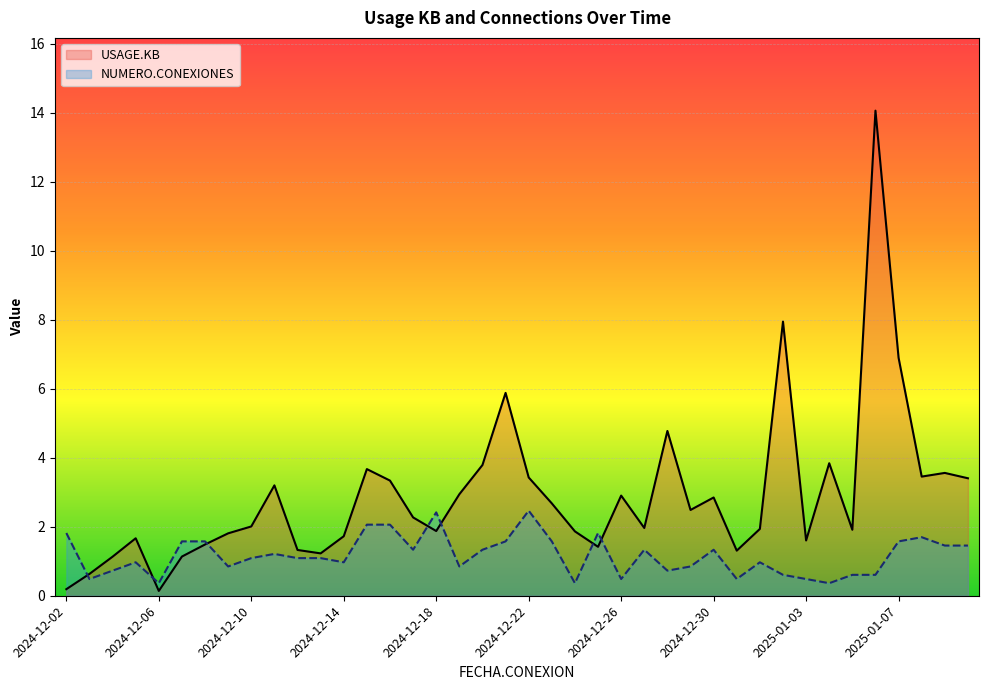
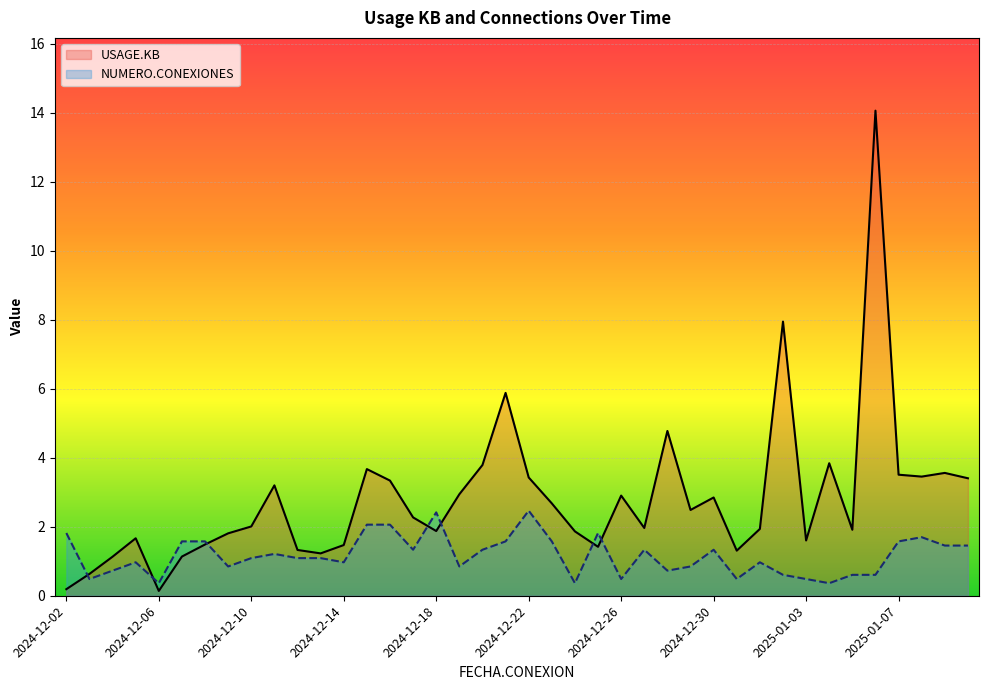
  {
    "USAGE.KB": {
      "2024-12-02": 0.2,
      "2024-12-06": 0.1,
      "2024-12-10": 2.0,
-     "2024-12-14": 1.7,
+     "2024-12-14": 1.5,
      "2024-12-18": 1.9,
      "2024-12-22": 3.4,
      "2024-12-26": 2.9,
      "2024-12-30": 2.8,
      "2025-01-03": 1.6,
-     "2025-01-07": 6.9
+     "2025-01-07": 3.5
    },
    "NUMERO.CONEXIONES": {
      "2024-12-02": 1.8,
      "2024-12-06": 0.4,
      "2024-12-10": 1.1,
      "2024-12-14": 1.0,
      "2024-12-18": 2.4,
      "2024-12-22": 2.5,
      "2024-12-26": 0.5,
      "2024-12-30": 1.3,
      "2025-01-03": 0.5,
      "2025-01-07": 1.6
    }
  }
